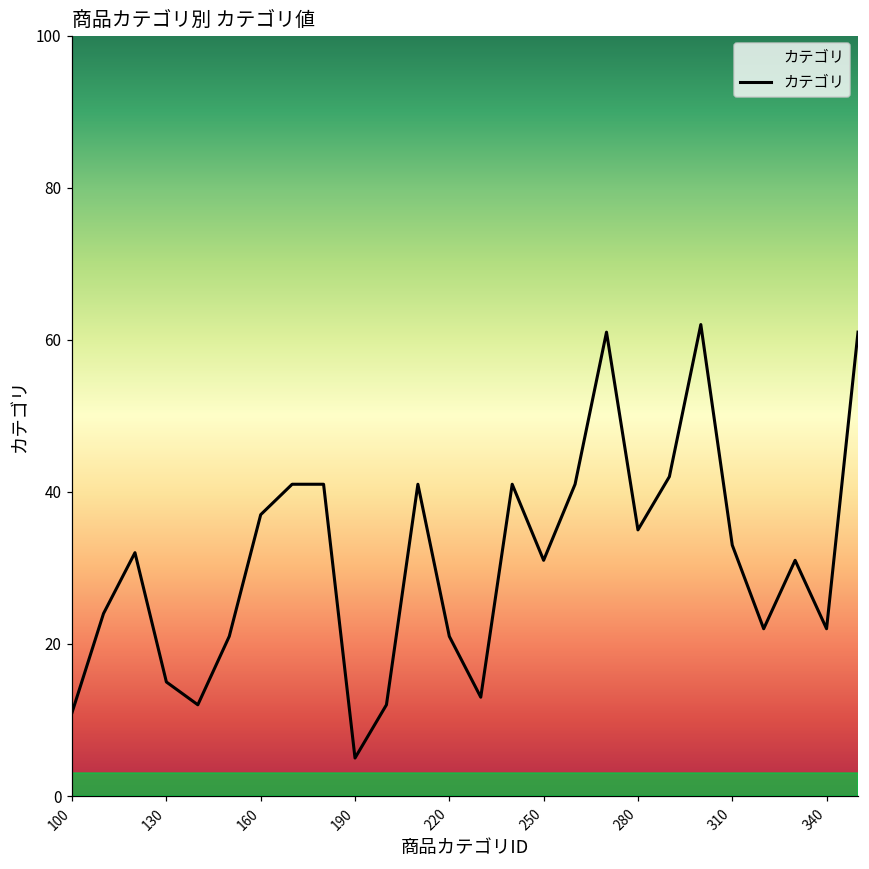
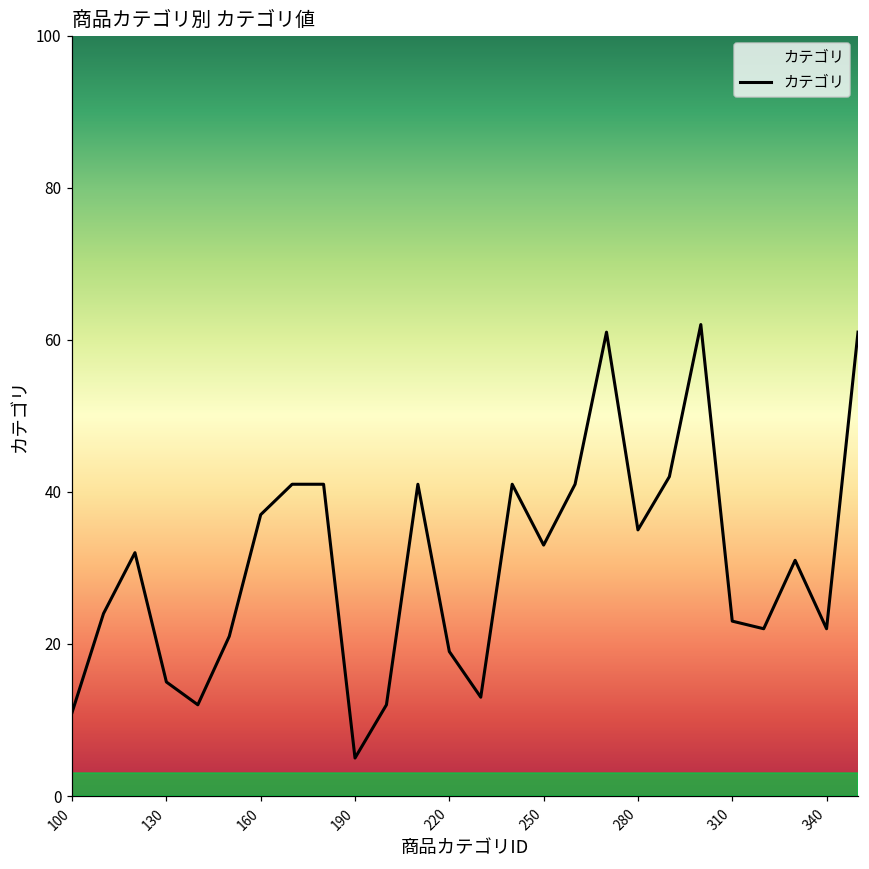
  {
    "100": 11,
    "130": 15,
    "160": 37,
    "190": 5,
-   "220": 21,
-   "250": 31,
+   "220": 19,
+   "250": 33,
    "280": 35,
-   "310": 33,
+   "310": 23,
    "340": 22
  }
